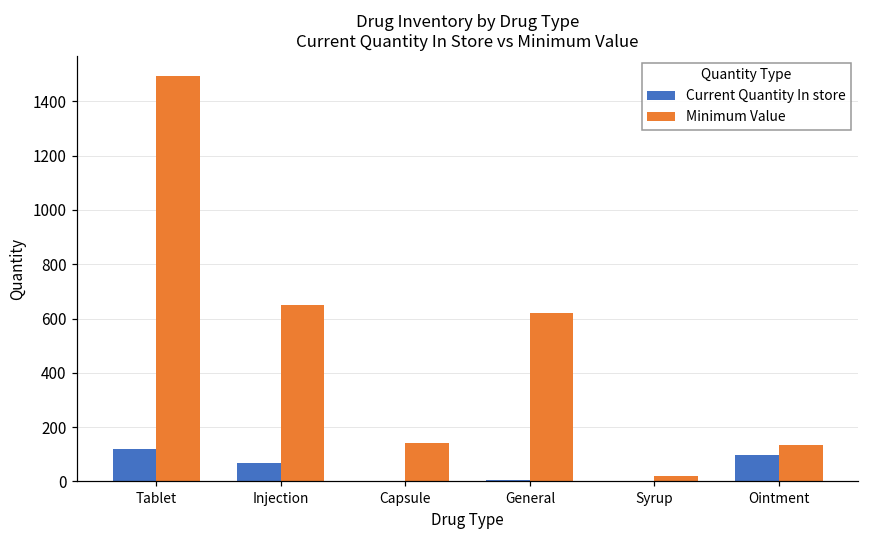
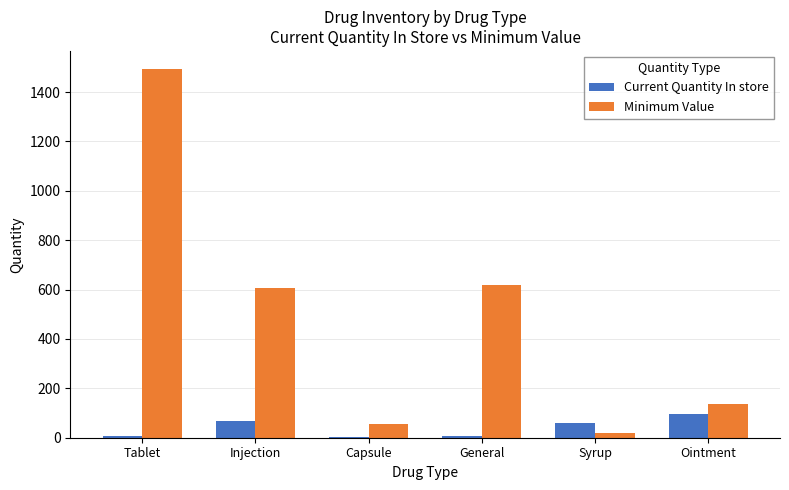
  {
    "Current Quantity In store": {
-     "Tablet": 120,
+     "Tablet": 10,
      "Injection": 70,
-     "Syrup": 0,
+     "Syrup": 60,
      "Ointment": 100
    },
    "Minimum Value": {
      "Tablet": 1490,
-     "Injection": 650,
-     "Capsule": 140,
+     "Injection": 610,
+     "Capsule": 60,
      "General": 620,
      "Syrup": 20,
      "Ointment": 140
    }
  }
